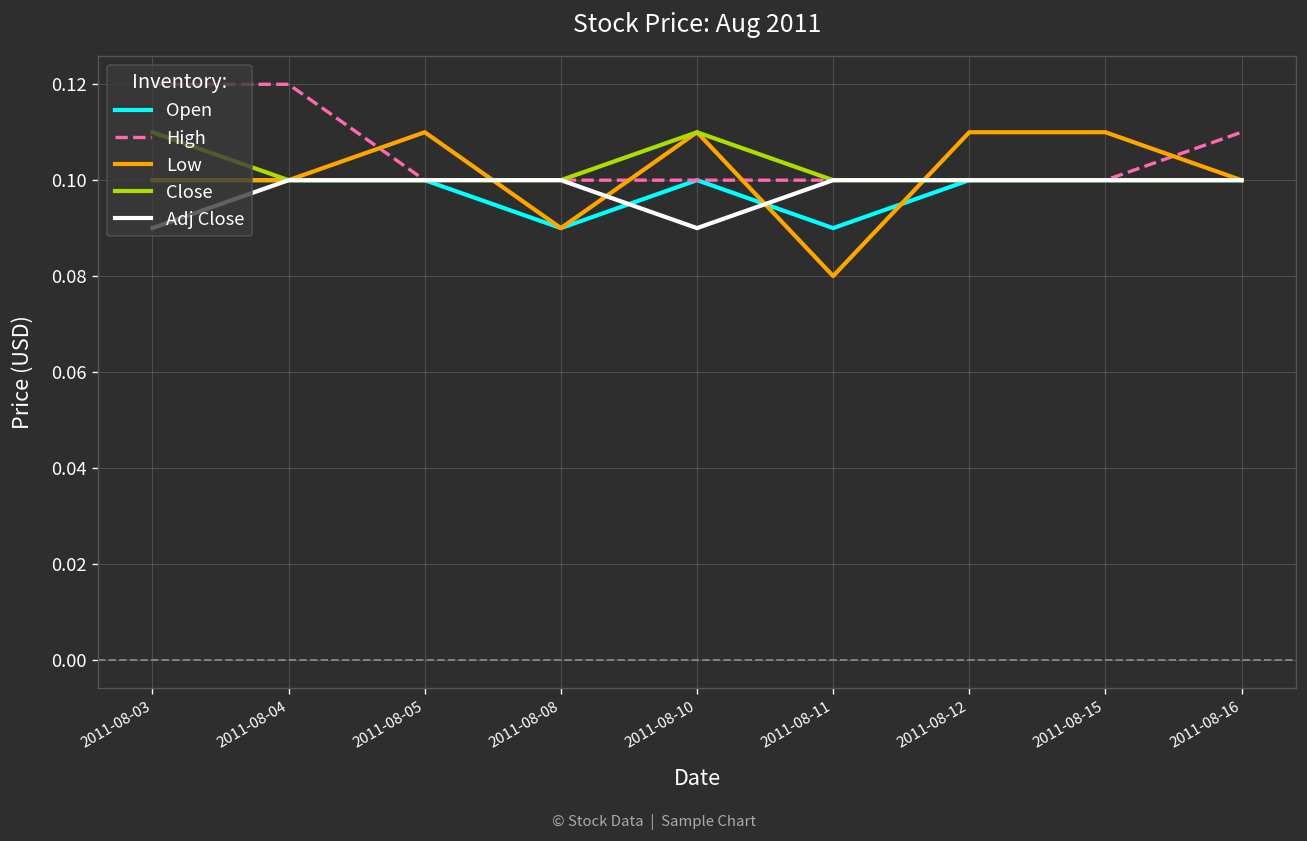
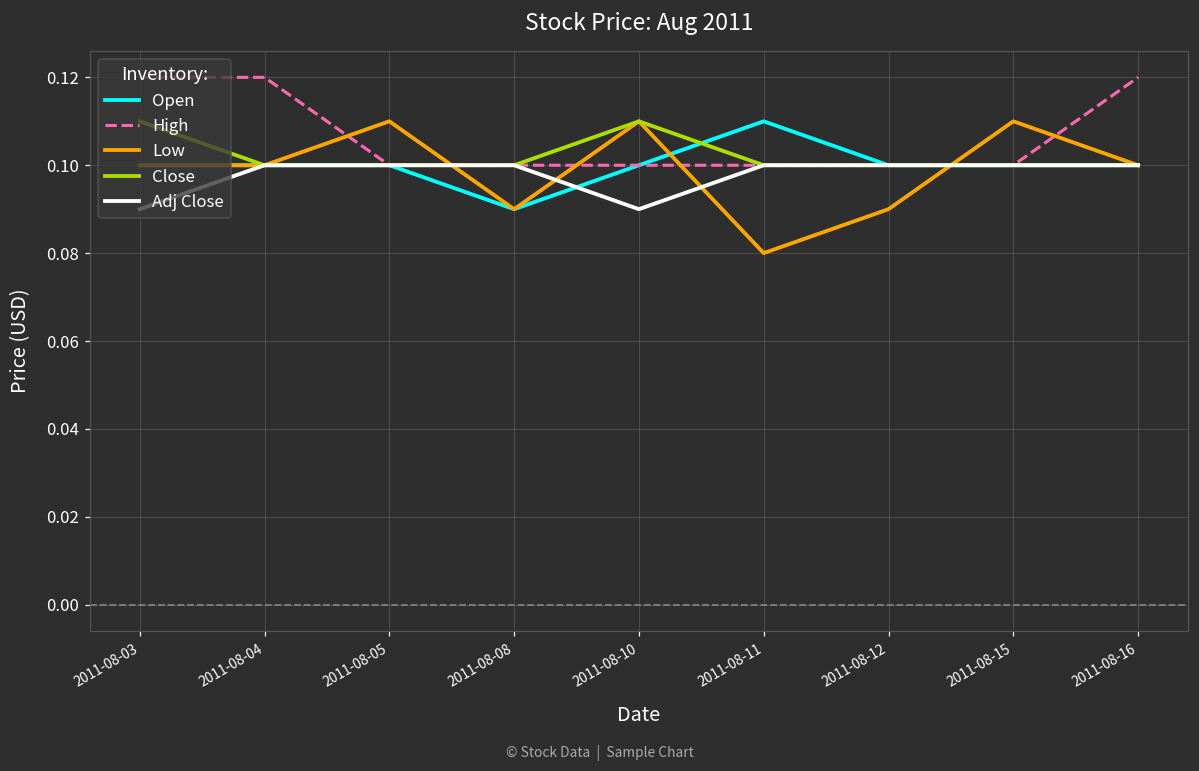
  {
    "Open": {
-     "2011-08-11": 0.09
+     "2011-08-11": 0.11
    },
    "High": {
      "2011-08-04": 0.12,
-     "2011-08-16": 0.11
+     "2011-08-16": 0.12
    },
    "Low": {
      "2011-08-05": 0.11,
      "2011-08-11": 0.08,
-     "2011-08-12": 0.11,
+     "2011-08-12": 0.09,
      "2011-08-15": 0.11
    },
    "Adj Close": {
      "2011-08-10": 0.09
    }
  }
